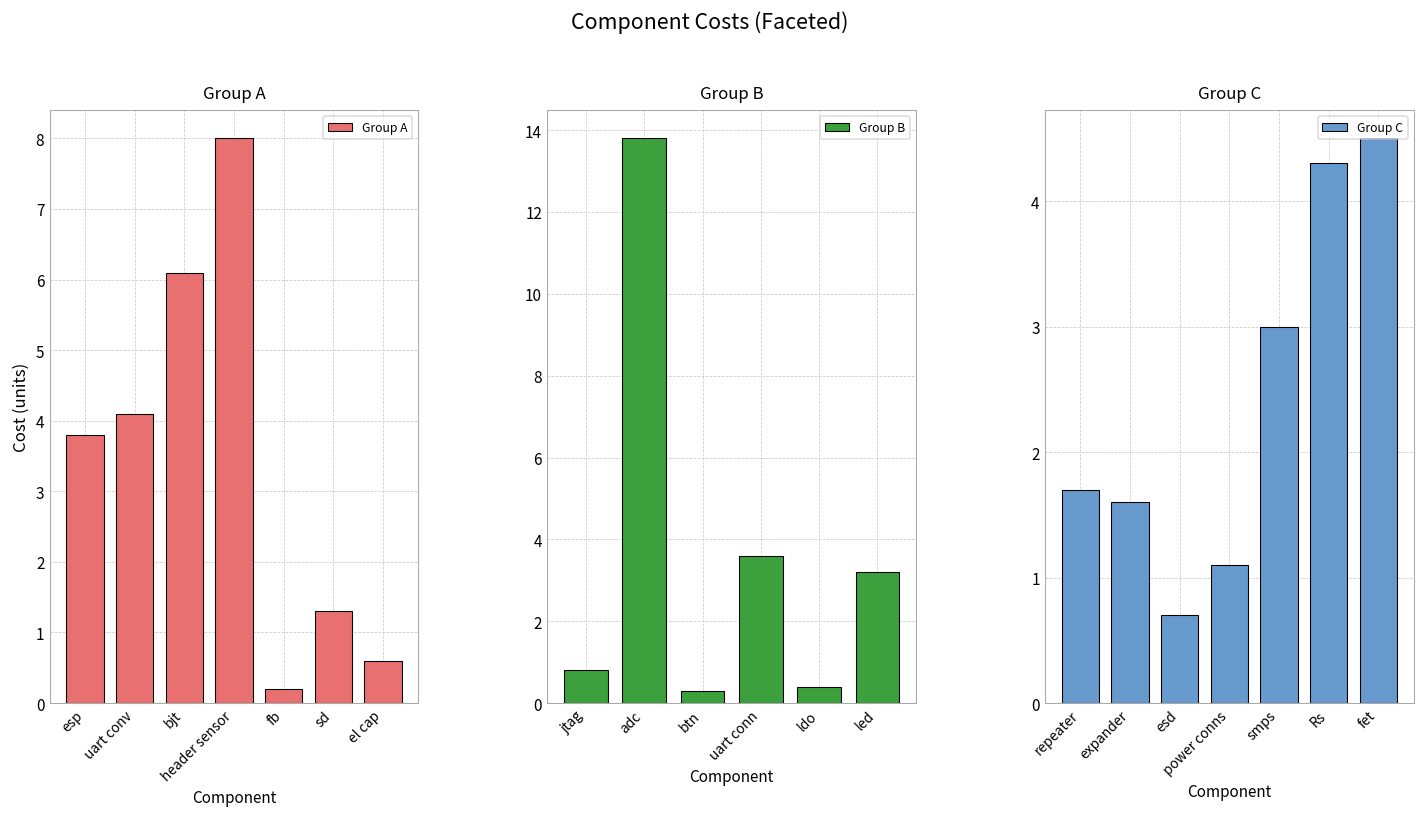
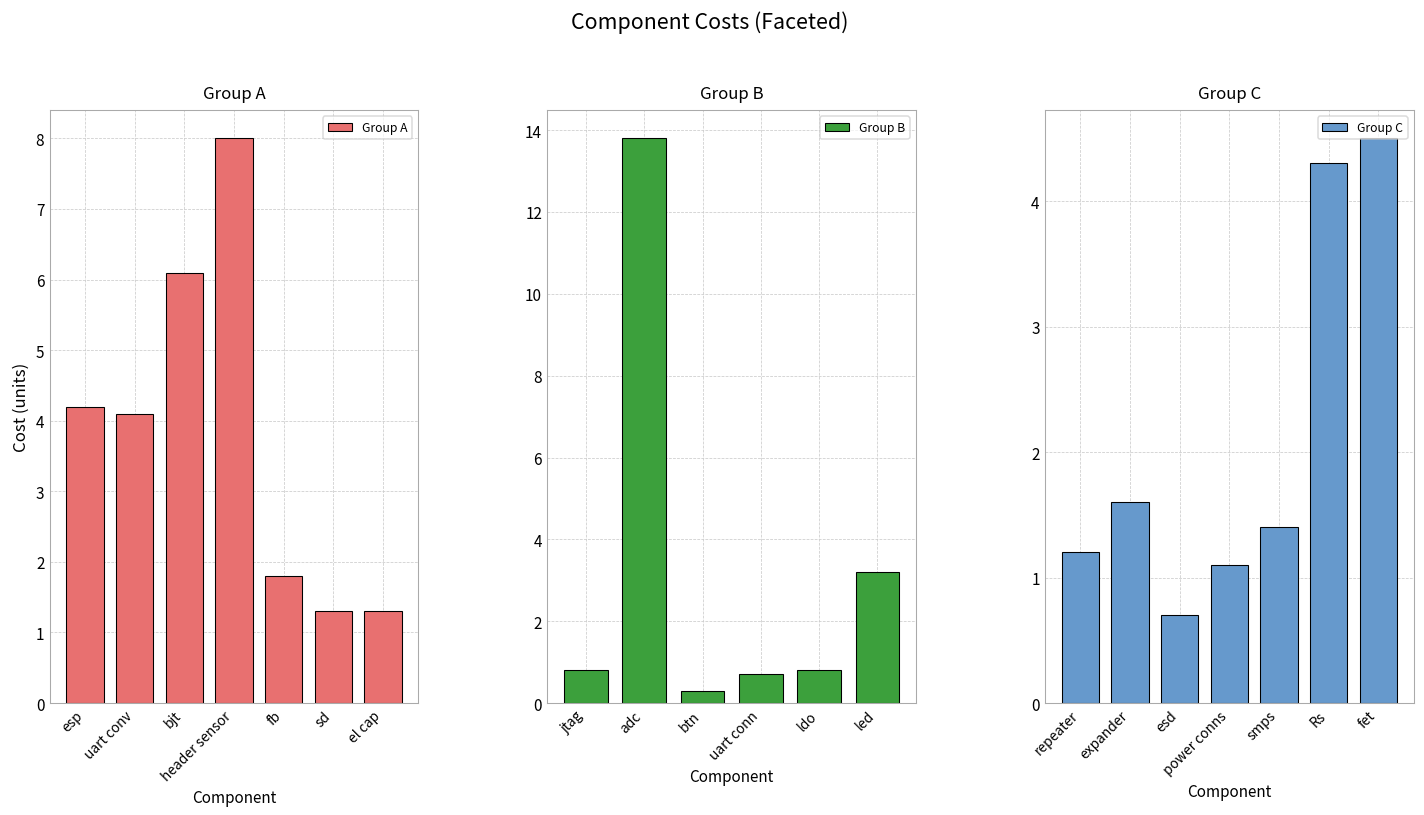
  {
    "Group A": {
-     "esp": 3.8,
+     "esp": 4.2,
      "uart conv": 4.1,
      "bjt": 6.1,
      "header sensor": 8.0,
-     "fb": 0.2,
+     "fb": 1.8,
      "sd": 1.3,
-     "el cap": 0.6
+     "el cap": 1.3
    },
    "Group B": {
      "jtag": 0.8,
      "adc": 13.8,
      "btn": 0.3,
-     "uart conn": 3.6,
-     "ldo": 0.4,
+     "uart conn": 0.7,
+     "ldo": 0.8,
      "led": 3.2
    },
    "Group C": {
-     "repeater": 1.7,
+     "repeater": 1.2,
      "expander": 1.6,
      "esd": 0.7,
      "power conns": 1.1,
-     "smps": 3.0,
+     "smps": 1.4,
      "Rs": 4.3,
      "fet": 4.5
    }
  }
